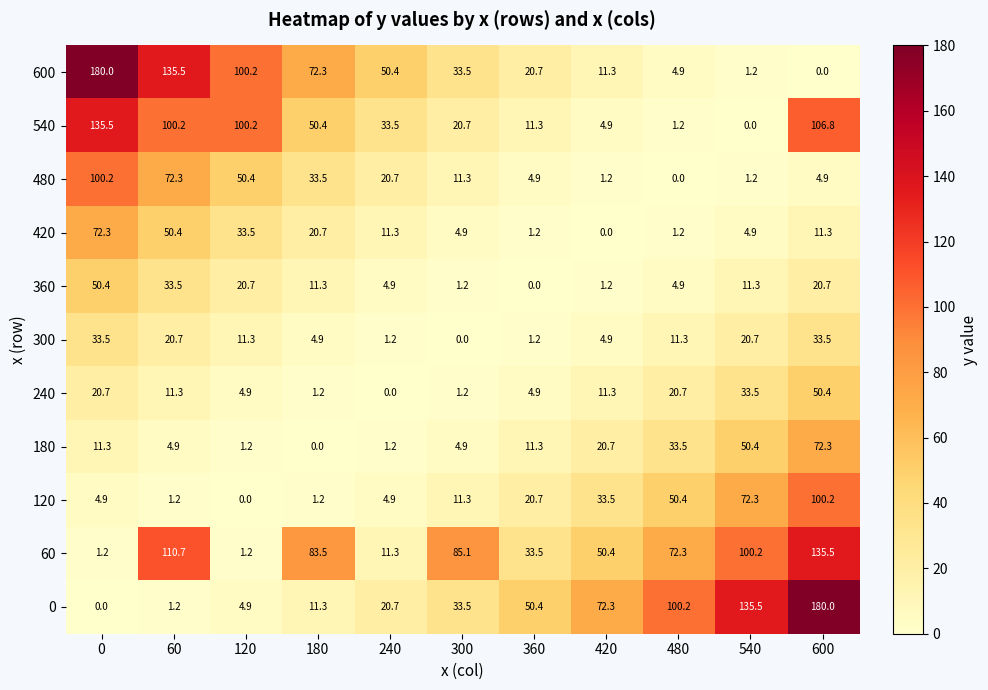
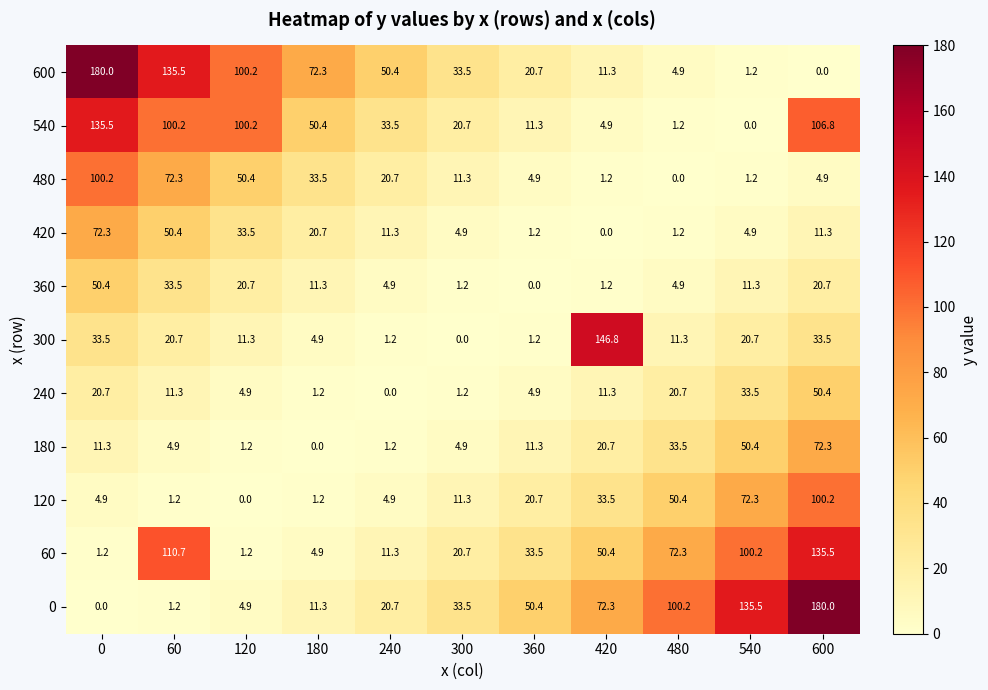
  {
    "600": {
      "0": 180.0,
      "60": 135.5,
      "120": 100.2,
      "180": 72.3,
      "240": 50.4,
      "300": 33.5,
      "360": 20.7,
      "420": 11.3,
      "480": 4.9,
      "540": 1.2,
      "600": 0.0
    },
    "540": {
      "0": 135.5,
      "60": 100.2,
      "120": 100.2,
      "180": 50.4,
      "240": 33.5,
      "300": 20.7,
      "360": 11.3,
      "420": 4.9,
      "480": 1.2,
      "540": 0.0,
      "600": 106.8
    },
    "480": {
      "0": 100.2,
      "60": 72.3,
      "120": 50.4,
      "180": 33.5,
      "240": 20.7,
      "300": 11.3,
      "360": 4.9,
      "420": 1.2,
      "480": 0.0,
      "540": 1.2,
      "600": 4.9
    },
    "420": {
      "0": 72.3,
      "60": 50.4,
      "120": 33.5,
      "180": 20.7,
      "240": 11.3,
      "300": 4.9,
      "360": 1.2,
      "420": 0.0,
      "480": 1.2,
      "540": 4.9,
      "600": 11.3
    },
    "360": {
      "0": 50.4,
      "60": 33.5,
      "120": 20.7,
      "180": 11.3,
      "240": 4.9,
      "300": 1.2,
      "360": 0.0,
      "420": 1.2,
      "480": 4.9,
      "540": 11.3,
      "600": 20.7
    },
    "300": {
      "0": 33.5,
      "60": 20.7,
      "120": 11.3,
      "180": 4.9,
      "240": 1.2,
      "300": 0.0,
      "360": 1.2,
-     "420": 4.9,
+     "420": 146.8,
      "480": 11.3,
      "540": 20.7,
      "600": 33.5
    },
    "240": {
      "0": 20.7,
      "60": 11.3,
      "120": 4.9,
      "180": 1.2,
      "240": 0.0,
      "300": 1.2,
      "360": 4.9,
      "420": 11.3,
      "480": 20.7,
      "540": 33.5,
      "600": 50.4
    },
    "180": {
      "0": 11.3,
      "60": 4.9,
      "120": 1.2,
      "180": 0.0,
      "240": 1.2,
      "300": 4.9,
      "360": 11.3,
      "420": 20.7,
      "480": 33.5,
      "540": 50.4,
      "600": 72.3
    },
    "120": {
      "0": 4.9,
      "60": 1.2,
      "120": 0.0,
      "180": 1.2,
      "240": 4.9,
      "300": 11.3,
      "360": 20.7,
      "420": 33.5,
      "480": 50.4,
      "540": 72.3,
      "600": 100.2
    },
    "60": {
      "0": 1.2,
      "60": 110.7,
      "120": 1.2,
-     "180": 83.5,
+     "180": 4.9,
      "240": 11.3,
-     "300": 85.1,
+     "300": 20.7,
      "360": 33.5,
      "420": 50.4,
      "480": 72.3,
      "540": 100.2,
      "600": 135.5
    },
    "0": {
      "0": 0.0,
      "60": 1.2,
      "120": 4.9,
      "180": 11.3,
      "240": 20.7,
      "300": 33.5,
      "360": 50.4,
      "420": 72.3,
      "480": 100.2,
      "540": 135.5,
      "600": 180.0
    }
  }
